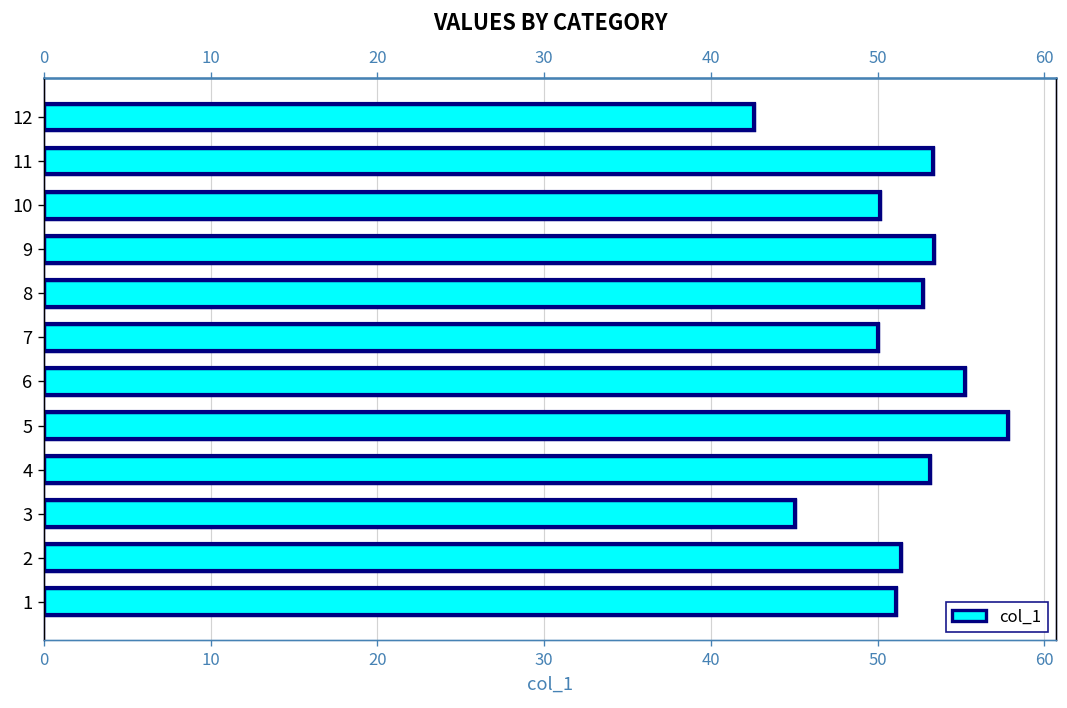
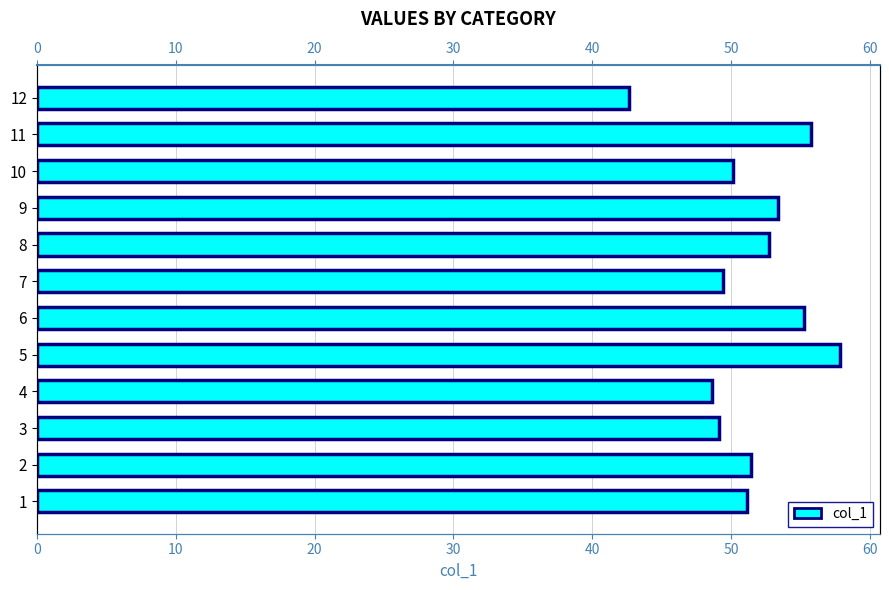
  {
    "12": 42.6,
-   "11": 53.4,
+   "11": 55.7,
    "10": 50.1,
    "9": 53.4,
    "8": 52.7,
-   "7": 50.0,
+   "7": 49.4,
    "6": 55.3,
    "5": 57.8,
-   "4": 53.2,
-   "3": 45.1,
+   "4": 48.6,
+   "3": 49.1,
    "2": 51.4,
    "1": 51.1
  }
